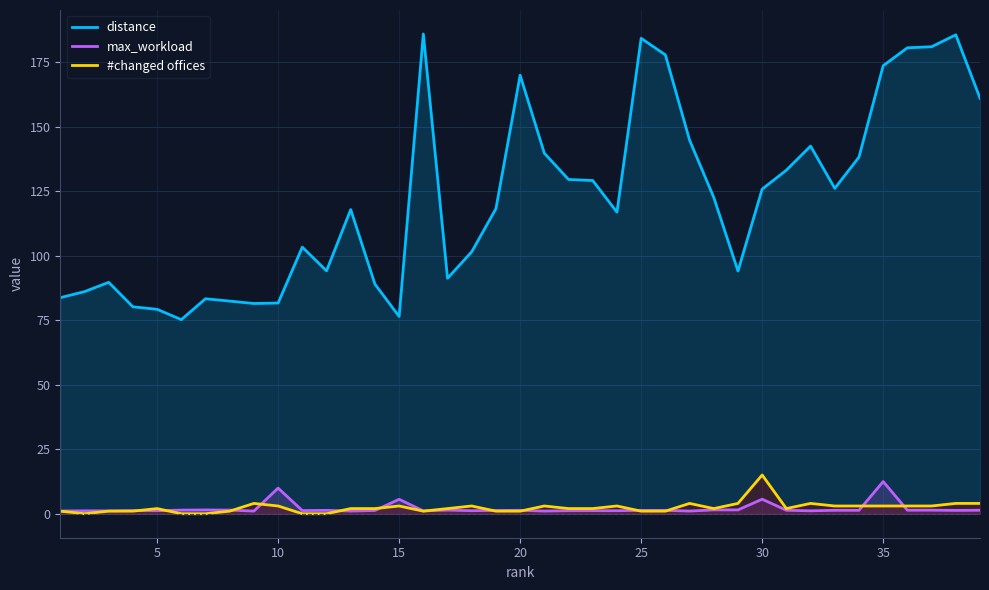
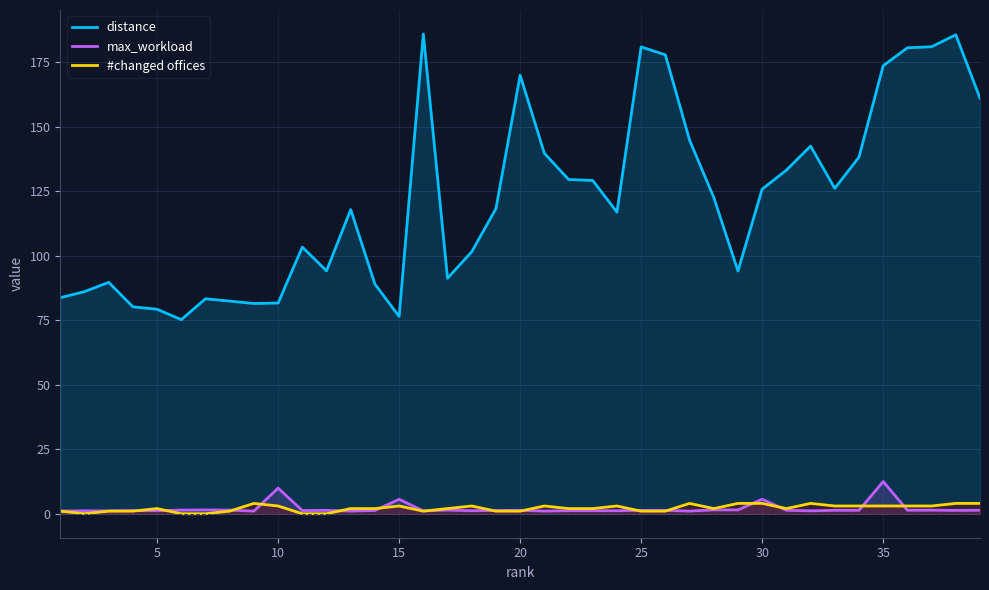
  {
    "distance": {
      "5": 79,
      "10": 82,
      "15": 76,
      "20": 170,
-     "25": 184,
+     "25": 181,
      "30": 126,
      "35": 174
    },
    "max_workload": {
      "10": 10,
      "15": 6,
      "30": 6,
      "35": 12
    },
    "#changed offices": {
      "10": 3,
      "15": 3,
-     "30": 15,
+     "30": 4,
      "35": 3
    }
  }
